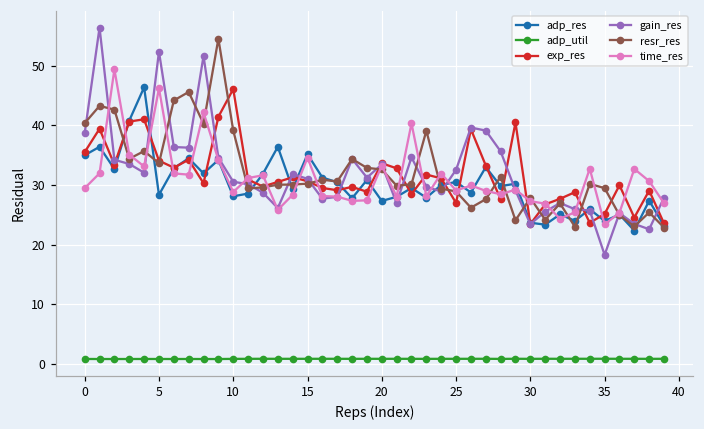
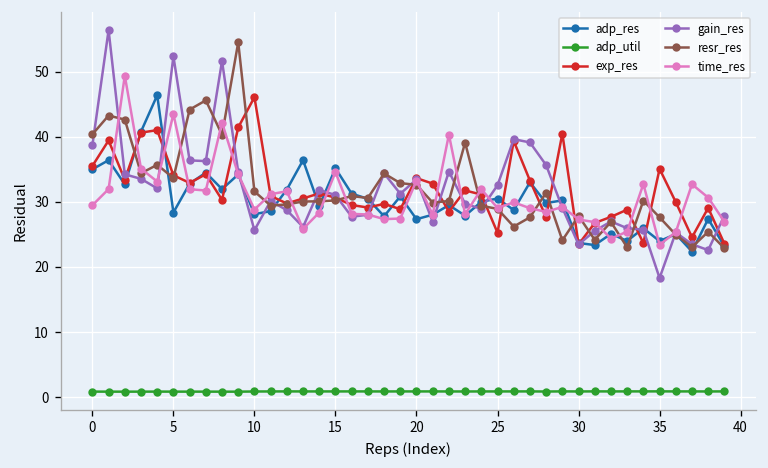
  {
    "adp_res": {
      "0": 35,
      "5": 28,
      "10": 28,
      "15": 35,
      "20": 27,
      "25": 31,
      "35": 24
    },
    "adp_util": {
      "0": 1,
      "5": 1,
      "10": 1,
      "15": 1,
      "20": 1,
      "25": 1,
      "30": 1,
      "35": 1
    },
    "exp_res": {
      "0": 36,
      "10": 46,
-     "25": 27,
-     "35": 25
+     "25": 25,
+     "35": 35
    },
    "gain_res": {
      "0": 39,
      "5": 52,
-     "10": 31,
+     "10": 26,
      "25": 33,
      "35": 18
    },
    "resr_res": {
      "0": 40,
-     "10": 39,
+     "10": 32,
      "20": 33,
      "30": 28,
-     "35": 29
+     "35": 28
    },
    "time_res": {
      "0": 29,
-     "5": 46,
+     "5": 43,
      "10": 29,
      "15": 35,
      "30": 27,
      "35": 23
    }
  }
